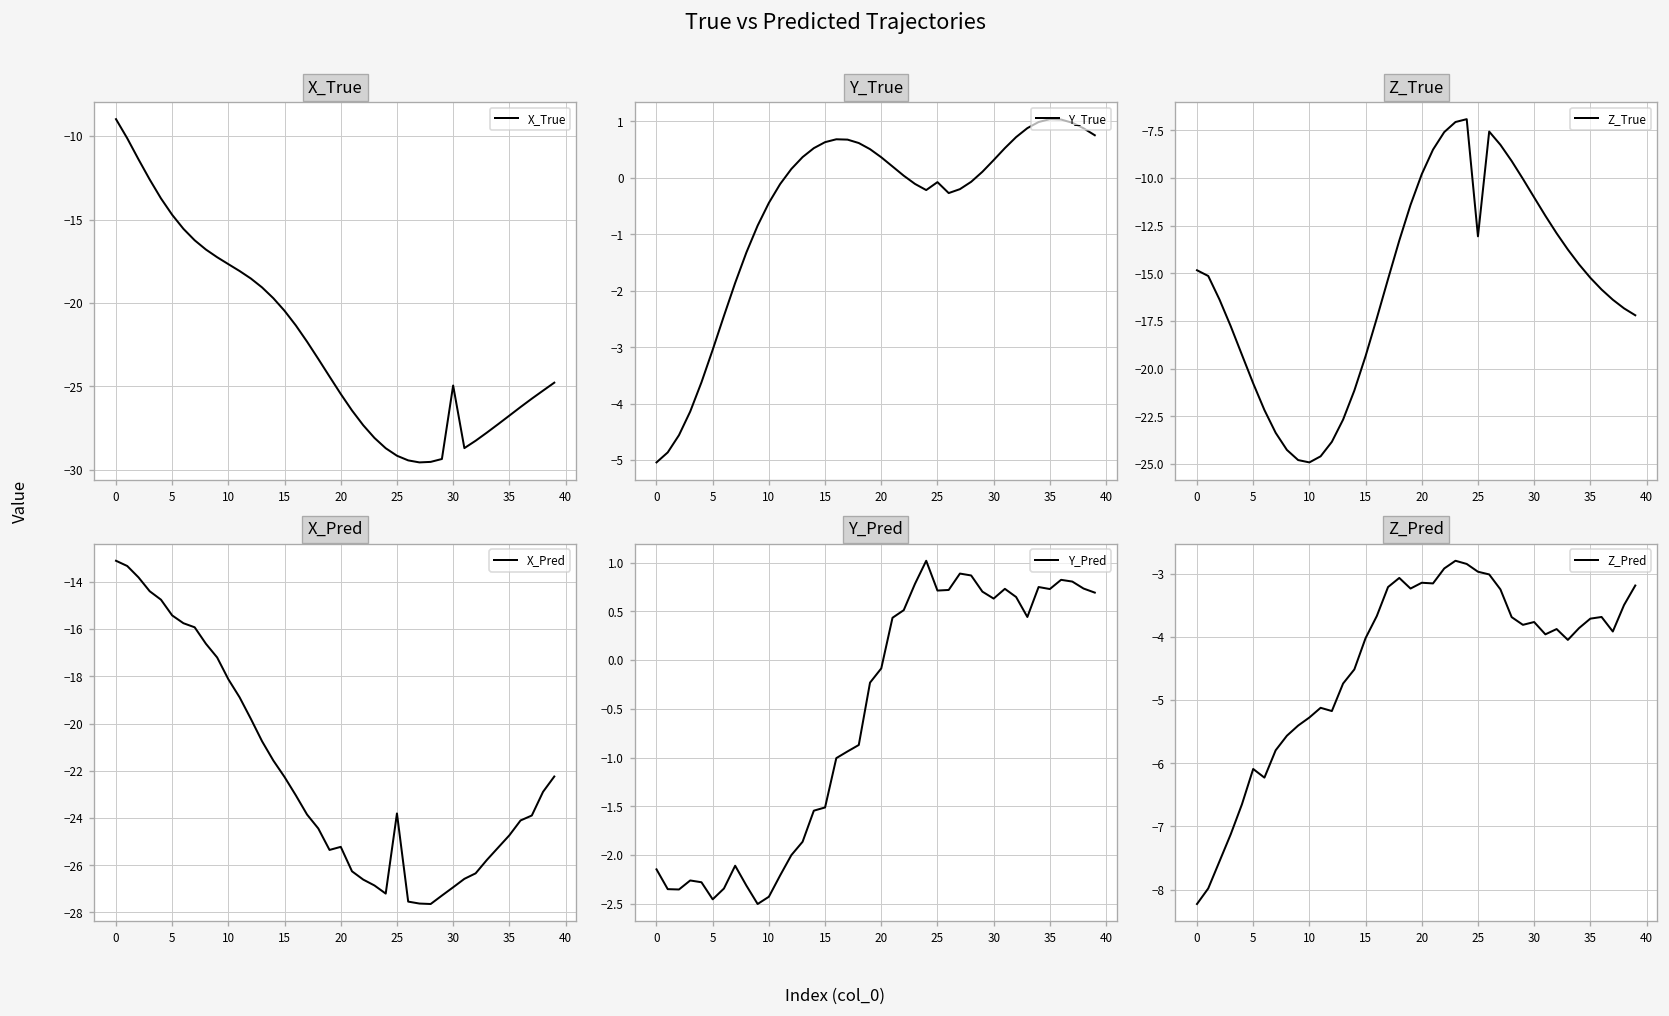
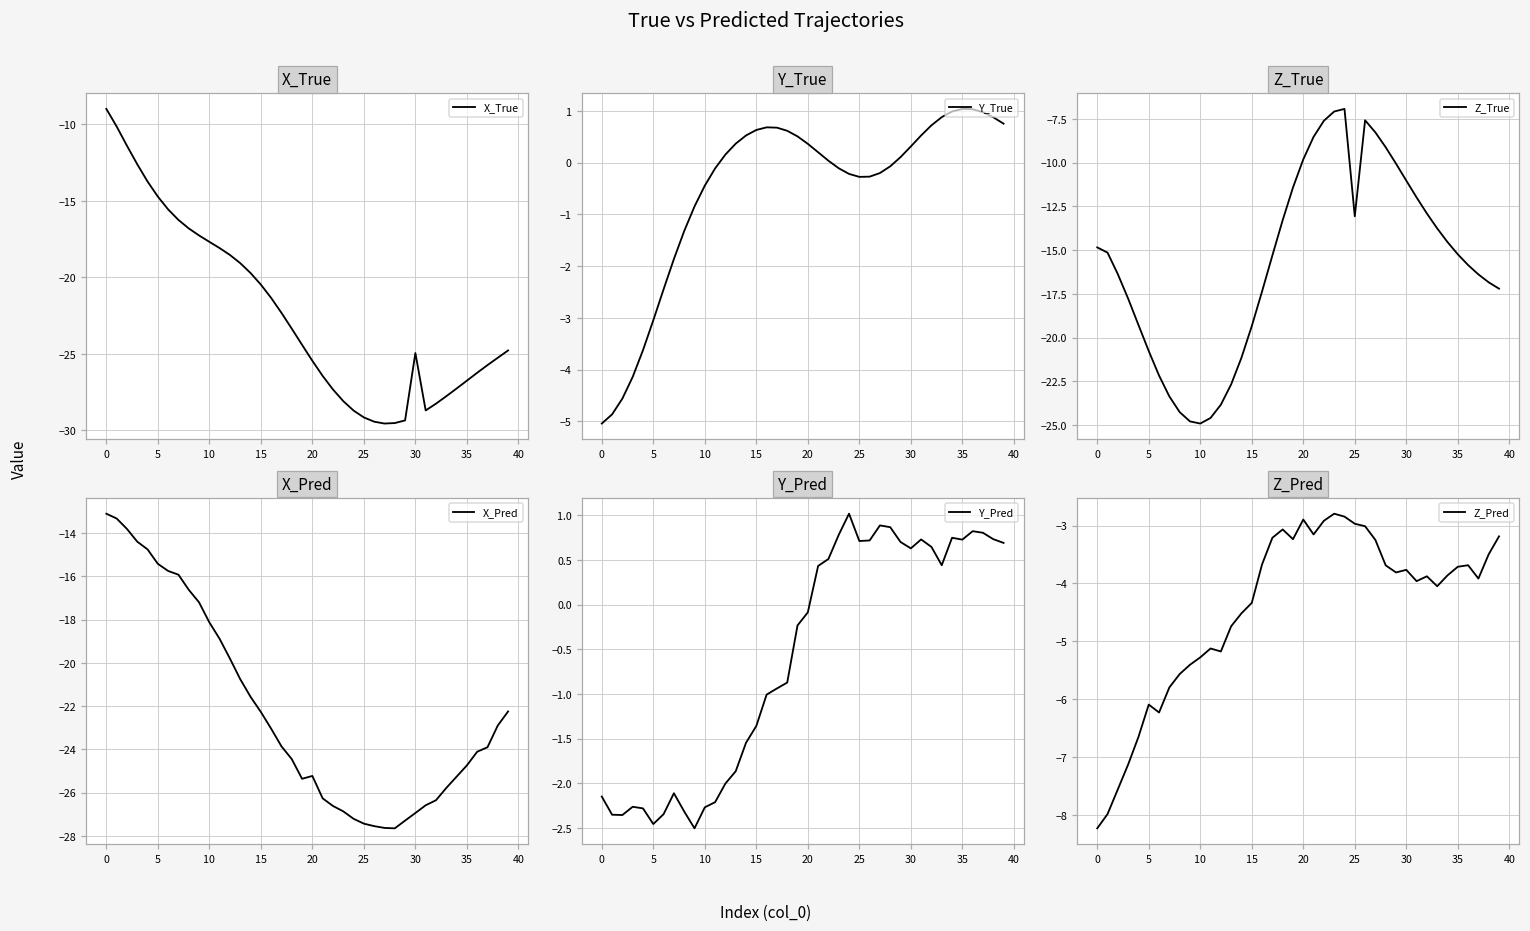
  {
    "X_True": {
      "0": -9.0,
      "5": -14.7,
      "10": -17.7,
      "15": -20.5,
      "20": -25.4,
      "25": -29.1,
      "30": -24.9,
      "35": -26.7
    },
    "Y_True": {
      "0": -5.0,
      "5": -3.0,
      "10": -0.4,
      "15": 0.6,
      "20": 0.4,
-     "25": -0.1,
+     "25": -0.3,
      "30": 0.3
    },
    "Z_True": {
      "0": -14.8,
      "5": -20.8,
      "10": -24.9,
      "15": -19.3,
      "20": -9.8,
      "25": -13.1,
      "30": -11.0,
      "35": -15.2
    },
    "X_Pred": {
      "0": -13.1,
      "5": -15.4,
      "10": -18.1,
      "15": -22.3,
      "20": -25.2,
-     "25": -23.8,
+     "25": -27.4,
      "30": -26.9,
      "35": -24.7
    },
    "Y_Pred": {
      "0": -2.1,
      "5": -2.5,
-     "10": -2.4,
-     "15": -1.5,
+     "10": -2.3,
+     "15": -1.4,
      "20": -0.1,
      "25": 0.7,
      "30": 0.6,
      "35": 0.7
    },
    "Z_Pred": {
      "0": -8.2,
      "5": -6.1,
      "10": -5.3,
-     "15": -4.0,
-     "20": -3.1,
+     "15": -4.3,
+     "20": -2.9,
      "25": -3.0,
      "30": -3.8,
      "35": -3.7
    }
  }
